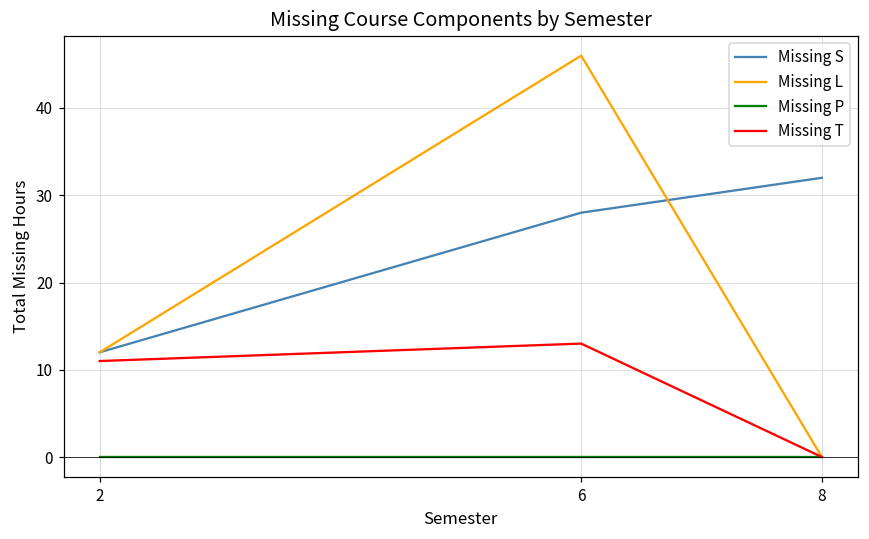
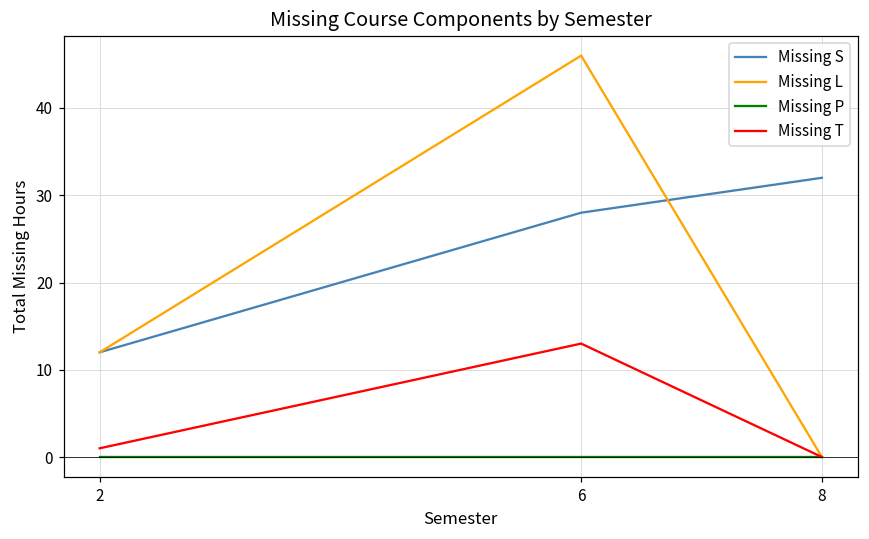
  {
    "Missing S": {
      "6": 28,
      "8": 32
    },
    "Missing L": {
      "6": 46
    },
    "Missing P": {
      "2": 0,
      "6": 0
    },
    "Missing T": {
-     "2": 11,
+     "2": 1,
      "6": 13
    }
  }
